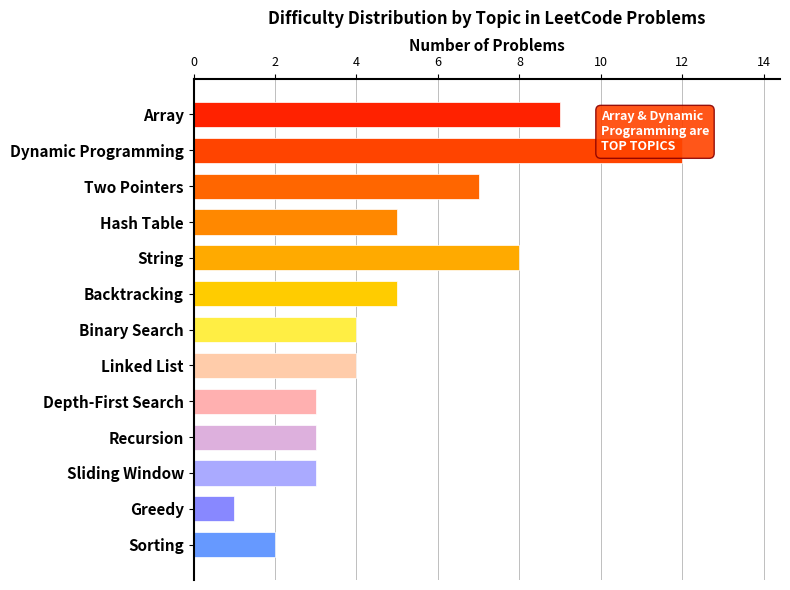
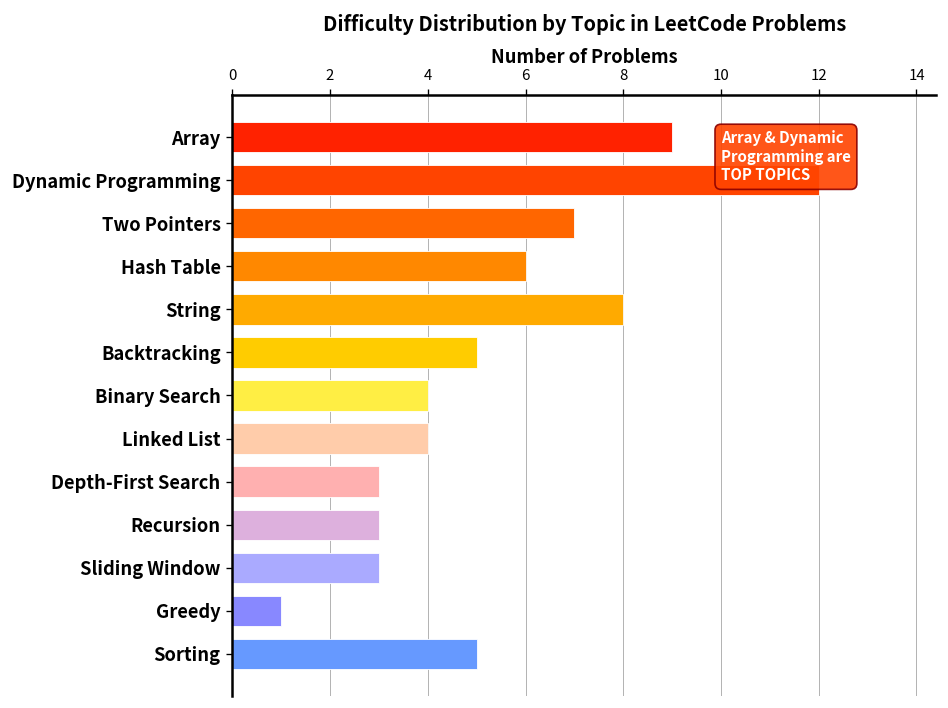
  {
    "Array": 9,
    "Two Pointers": 7,
-   "Hash Table": 5,
+   "Hash Table": 6,
    "String": 8,
    "Backtracking": 5,
    "Binary Search": 4,
    "Linked List": 4,
    "Depth-First Search": 3,
    "Recursion": 3,
    "Sliding Window": 3,
    "Greedy": 1,
-   "Sorting": 2
+   "Sorting": 5
  }
